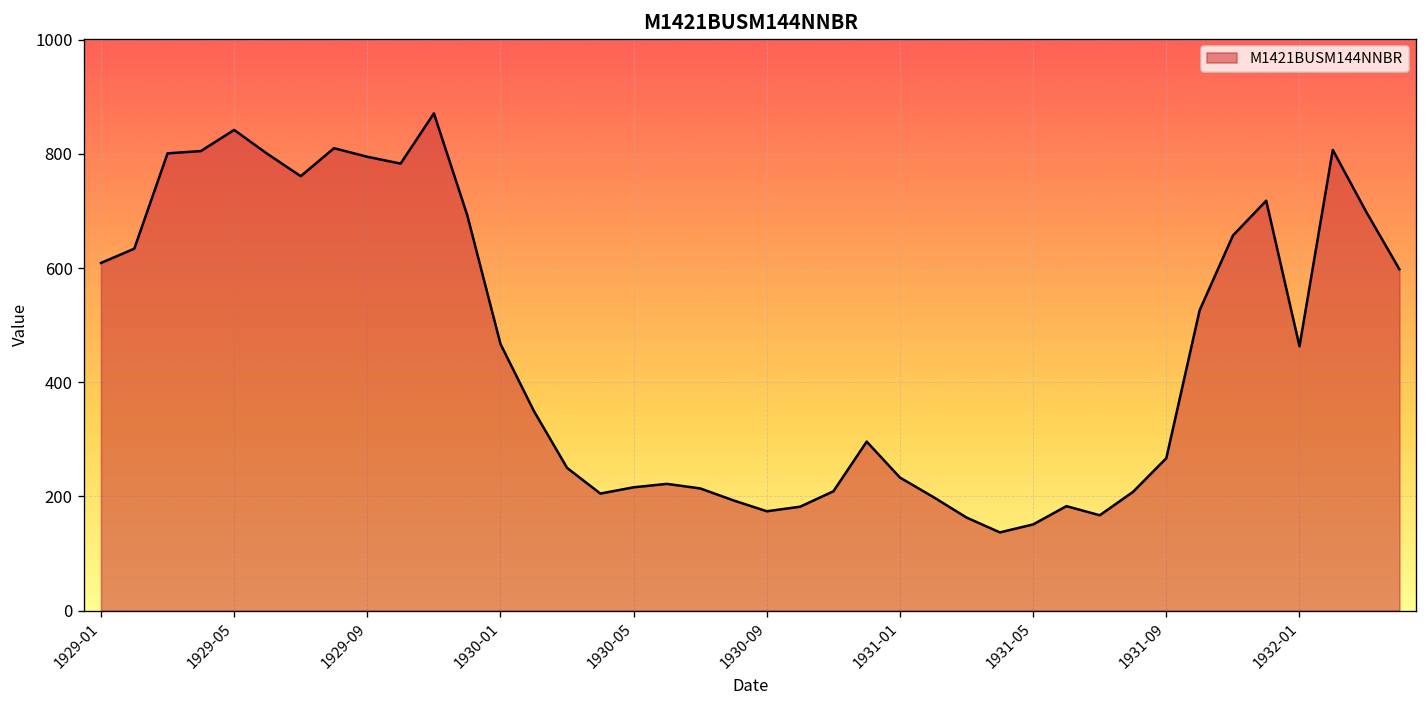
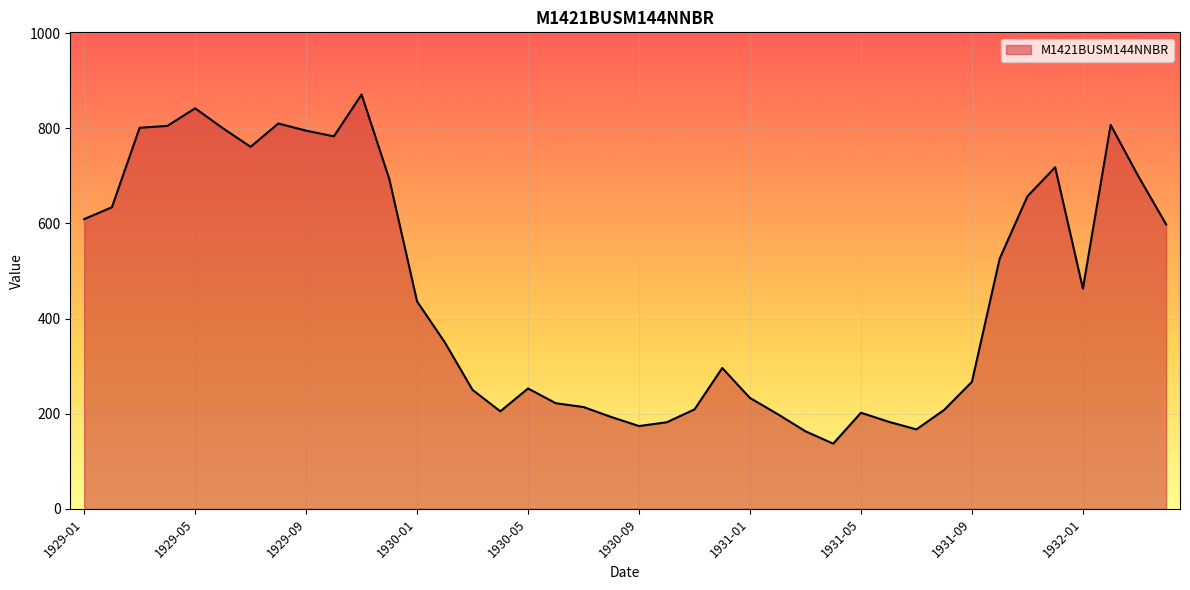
  {
    "1929-01": 610,
    "1929-05": 840,
    "1929-09": 800,
-   "1930-01": 470,
-   "1930-05": 220,
+   "1930-01": 440,
+   "1930-05": 250,
    "1930-09": 170,
    "1931-01": 230,
-   "1931-05": 150,
+   "1931-05": 200,
    "1931-09": 270,
    "1932-01": 460
  }
